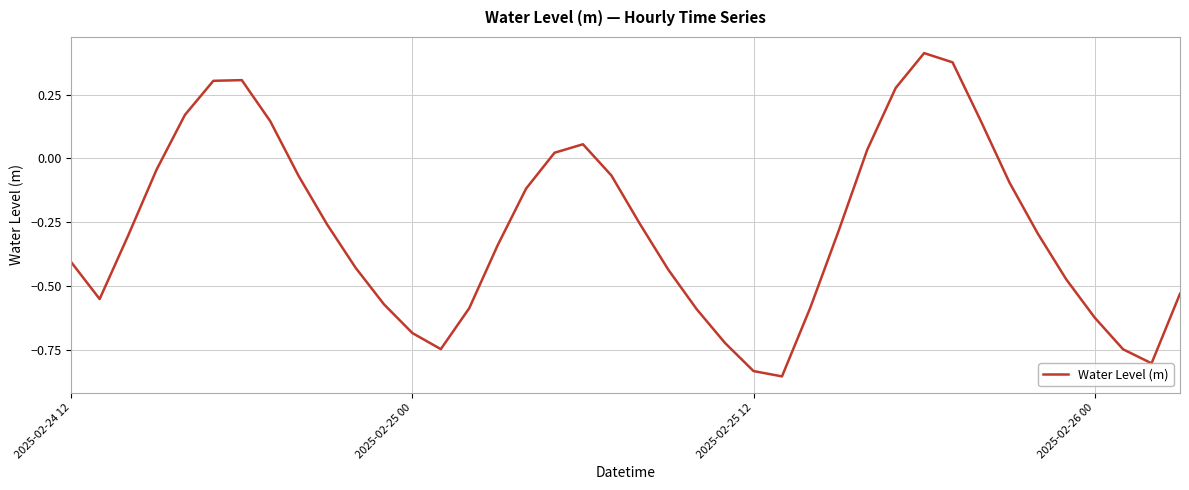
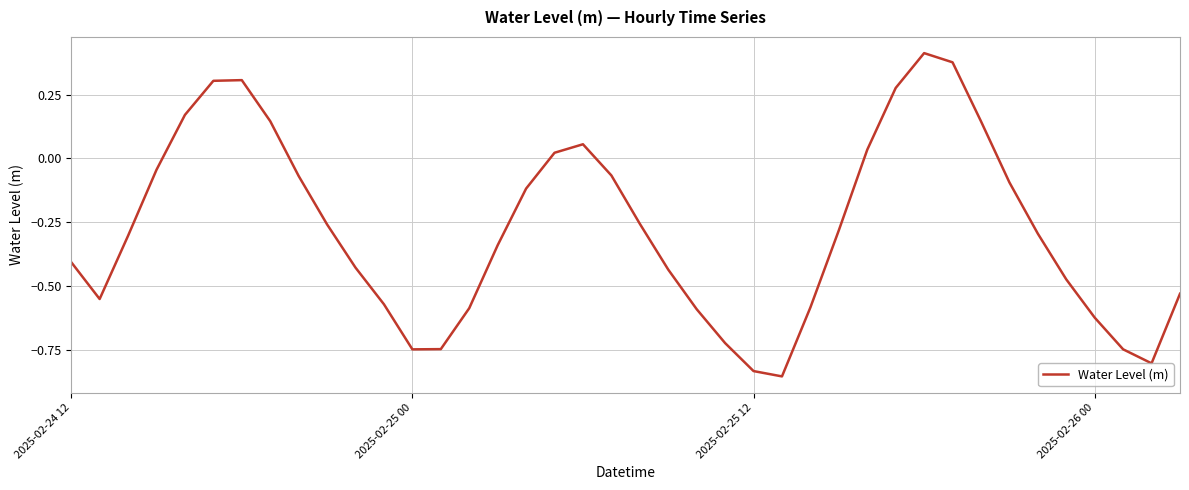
  {
    "2025-02-24 12": -0.41,
-   "2025-02-25 00": -0.69,
+   "2025-02-25 00": -0.75,
    "2025-02-25 12": -0.83,
    "2025-02-26 00": -0.62
  }
